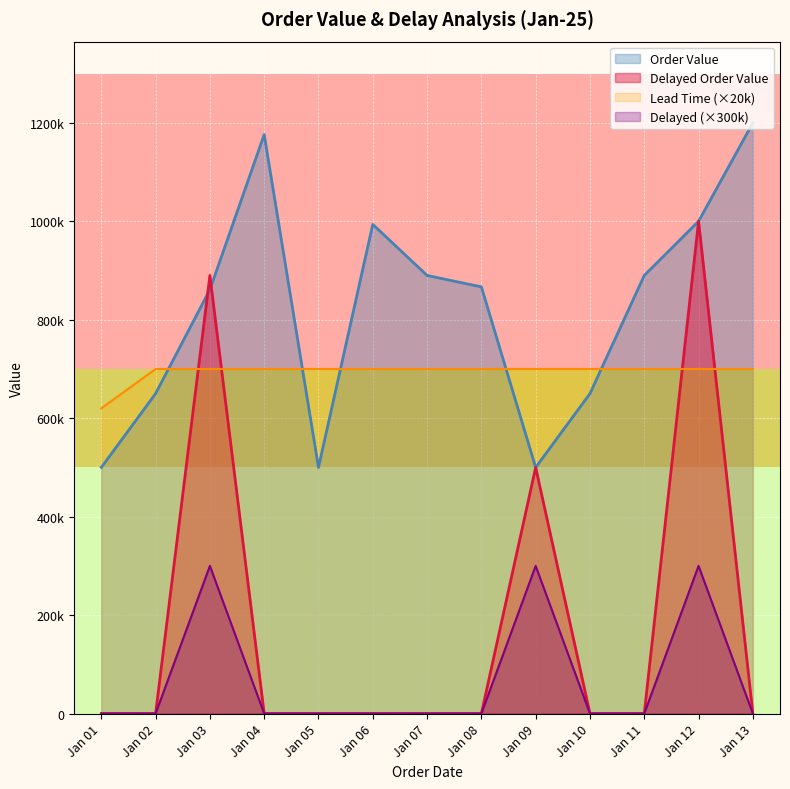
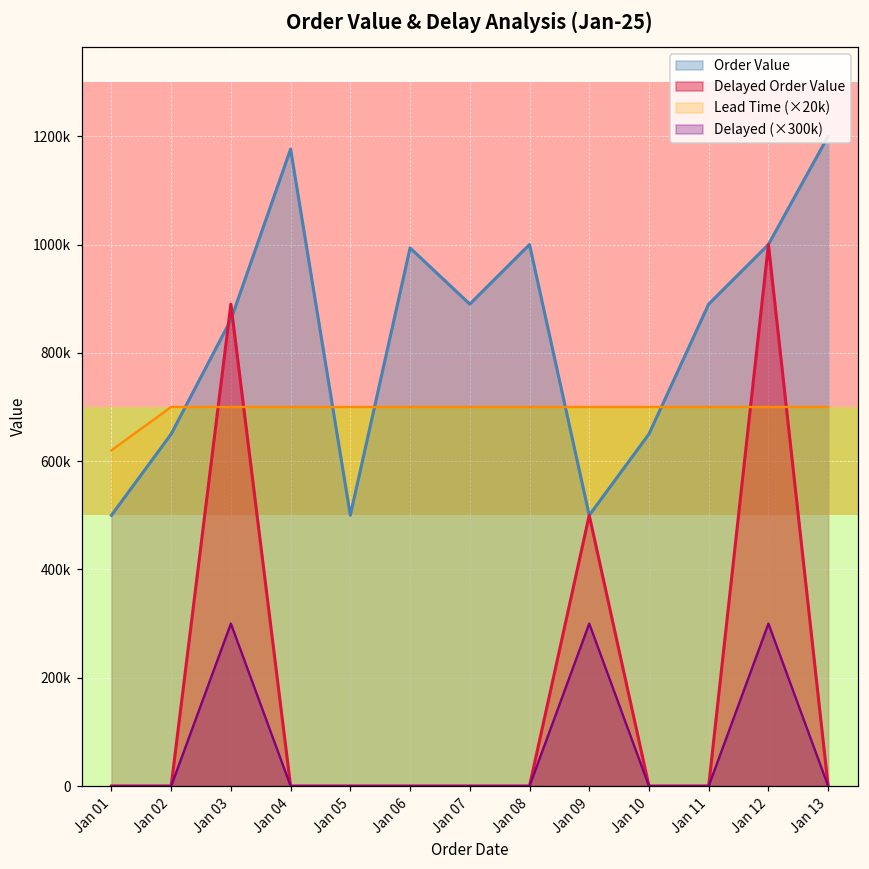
  {
    "Order Value": {
      "Jan 01": 500000,
      "Jan 02": 650000,
      "Jan 03": 860000,
      "Jan 04": 1180000,
      "Jan 05": 500000,
      "Jan 06": 990000,
      "Jan 07": 890000,
-     "Jan 08": 870000,
+     "Jan 08": 1000000,
      "Jan 10": 650000,
      "Jan 11": 890000
    },
    "Delayed Order Value": {
      "Jan 03": 890000
    },
    "Lead Time (×20k)": {
      "Jan 01": 620000,
      "Jan 02": 700000,
      "Jan 03": 700000,
      "Jan 04": 700000,
      "Jan 05": 700000,
      "Jan 06": 700000,
      "Jan 07": 700000,
      "Jan 08": 700000,
      "Jan 09": 700000,
      "Jan 10": 700000,
      "Jan 11": 700000,
      "Jan 12": 700000,
      "Jan 13": 700000
    },
    "Delayed (×300k)": {
      "Jan 03": 300000,
      "Jan 09": 300000,
      "Jan 12": 300000
    }
  }
